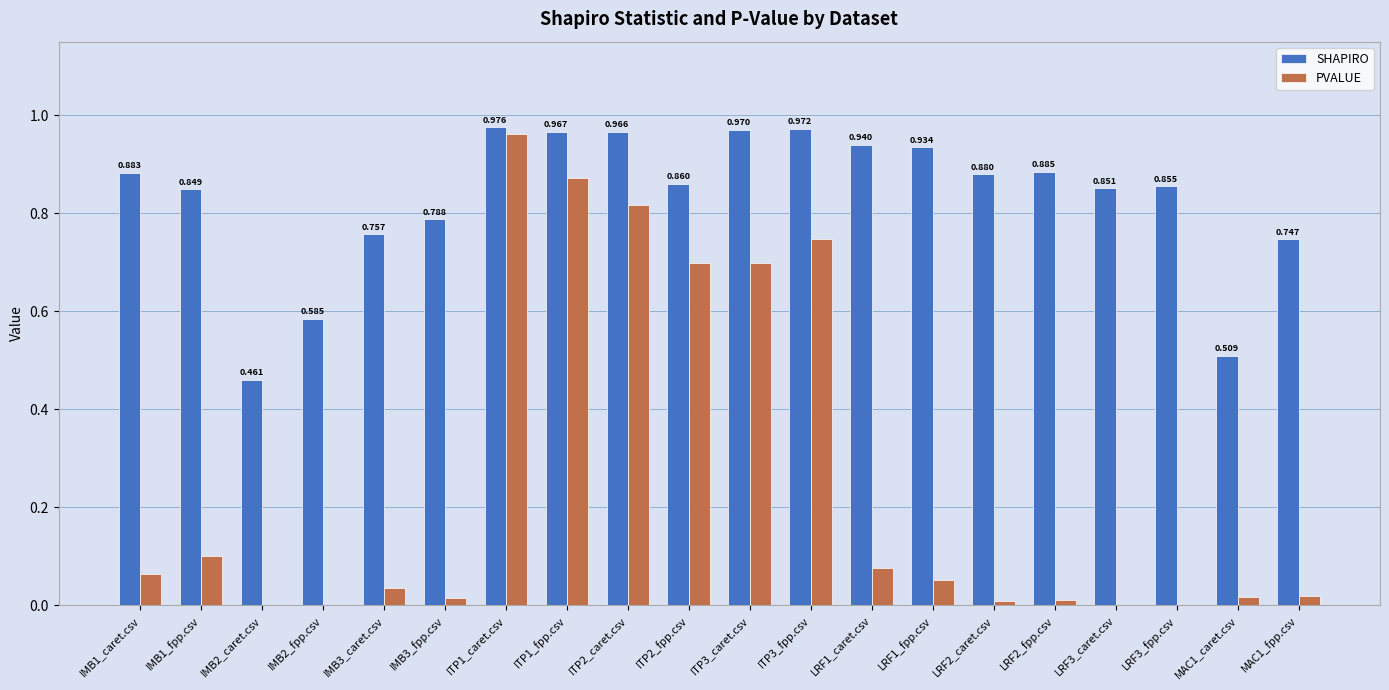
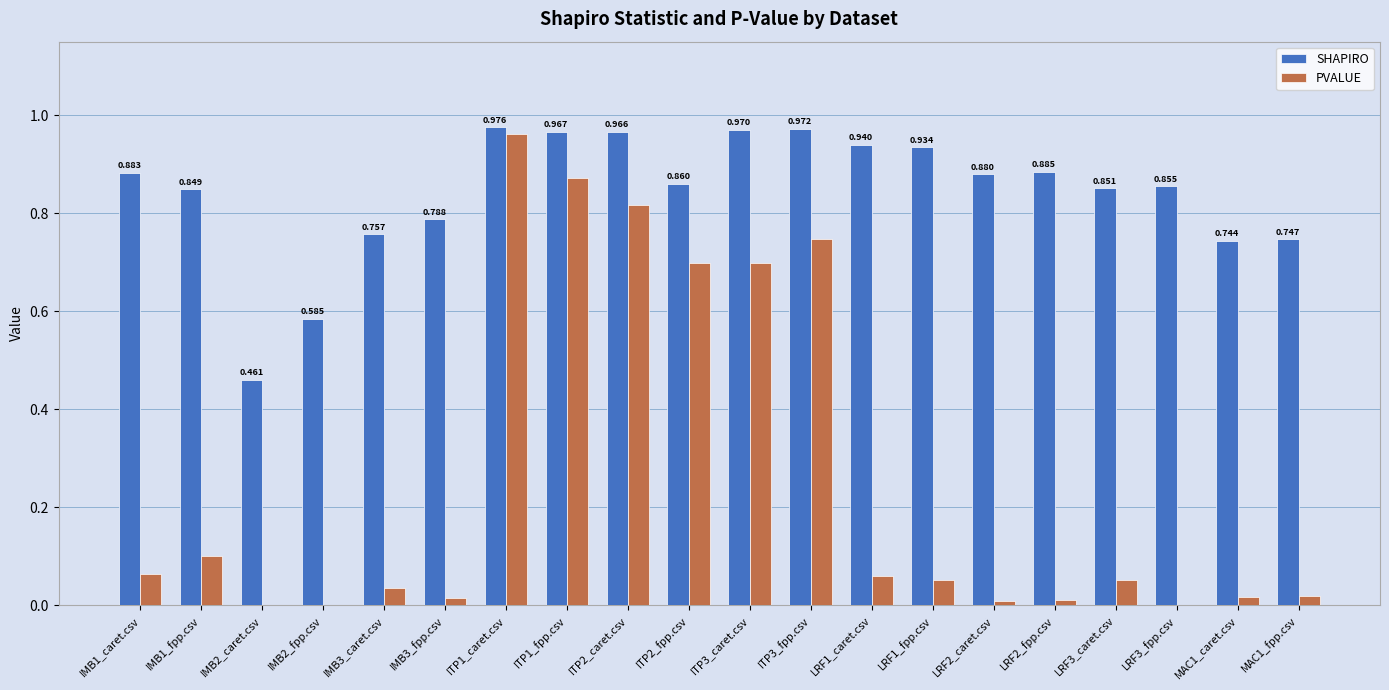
  {
    "SHAPIRO": {
      "IMB1_caret.csv": 0.883,
      "IMB1_fpp.csv": 0.849,
      "IMB2_caret.csv": 0.461,
      "IMB2_fpp.csv": 0.585,
      "IMB3_caret.csv": 0.757,
      "IMB3_fpp.csv": 0.788,
      "ITP1_caret.csv": 0.976,
      "ITP1_fpp.csv": 0.967,
      "ITP2_caret.csv": 0.966,
      "ITP2_fpp.csv": 0.860,
      "ITP3_caret.csv": 0.970,
      "ITP3_fpp.csv": 0.972,
      "LRF1_caret.csv": 0.940,
      "LRF1_fpp.csv": 0.934,
      "LRF2_caret.csv": 0.880,
      "LRF2_fpp.csv": 0.885,
      "LRF3_caret.csv": 0.851,
      "LRF3_fpp.csv": 0.855,
-     "MAC1_caret.csv": 0.509,
+     "MAC1_caret.csv": 0.744,
      "MAC1_fpp.csv": 0.747
    },
    "PVALUE": {
      "IMB1_caret.csv": 0.06,
      "IMB1_fpp.csv": 0.10,
      "IMB3_caret.csv": 0.04,
      "IMB3_fpp.csv": 0.01,
      "ITP1_caret.csv": 0.96,
      "ITP1_fpp.csv": 0.87,
      "ITP2_caret.csv": 0.82,
      "ITP2_fpp.csv": 0.70,
      "ITP3_caret.csv": 0.70,
      "ITP3_fpp.csv": 0.75,
-     "LRF1_caret.csv": 0.08,
+     "LRF1_caret.csv": 0.06,
      "LRF1_fpp.csv": 0.05,
      "LRF2_caret.csv": 0.01,
      "LRF2_fpp.csv": 0.01,
-     "LRF3_caret.csv": 0.00,
+     "LRF3_caret.csv": 0.05,
      "MAC1_caret.csv": 0.02,
      "MAC1_fpp.csv": 0.02
    }
  }
